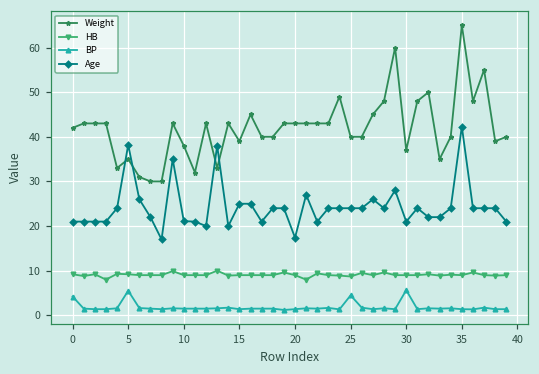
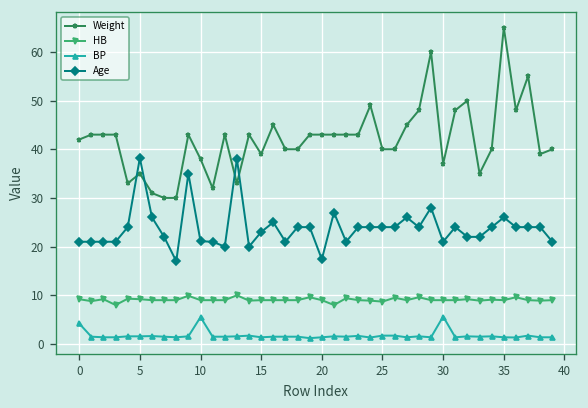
  {
    "BP": {
      "0": 4,
-     "5": 6,
-     "10": 1,
+     "5": 2,
+     "10": 6,
      "15": 1,
      "20": 1,
-     "25": 4,
+     "25": 2,
      "30": 6,
      "35": 1
    },
    "Age": {
      "0": 21,
      "5": 38,
      "10": 21,
-     "15": 25,
+     "15": 23,
      "20": 17,
      "25": 24,
      "30": 21,
-     "35": 42
+     "35": 26
    }
  }
